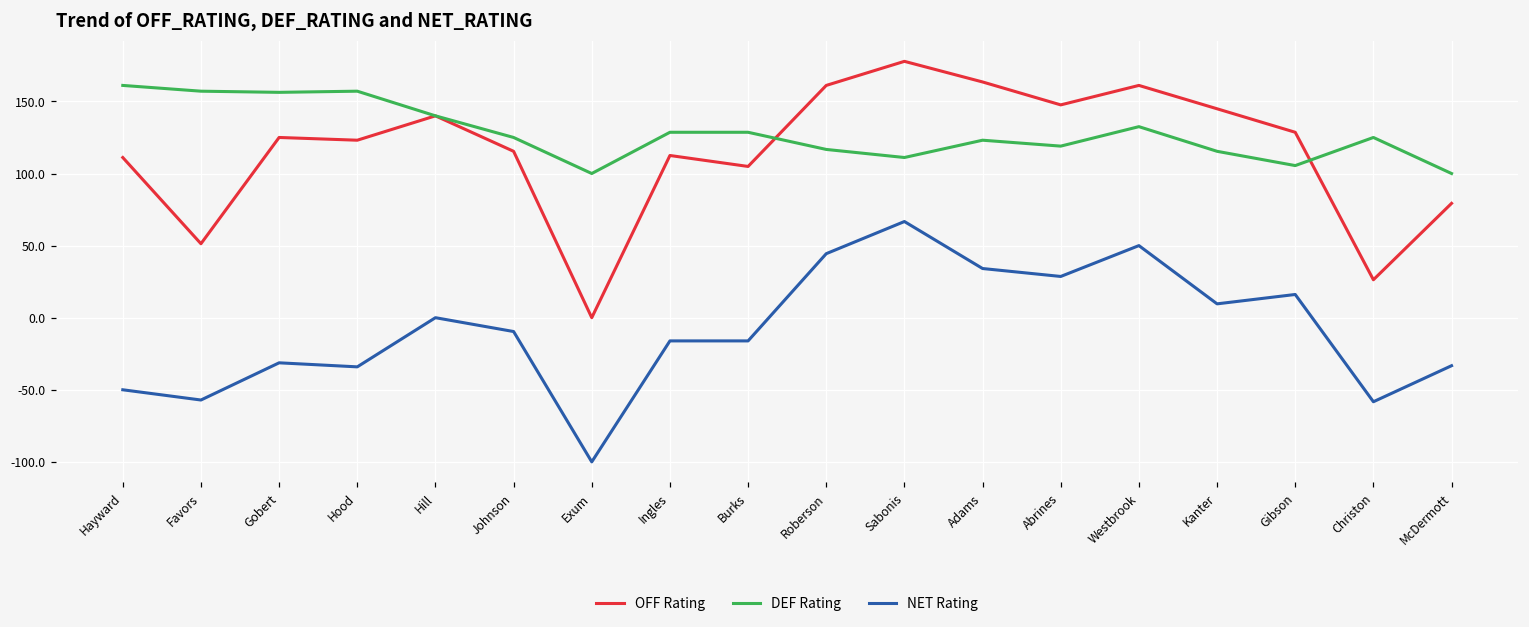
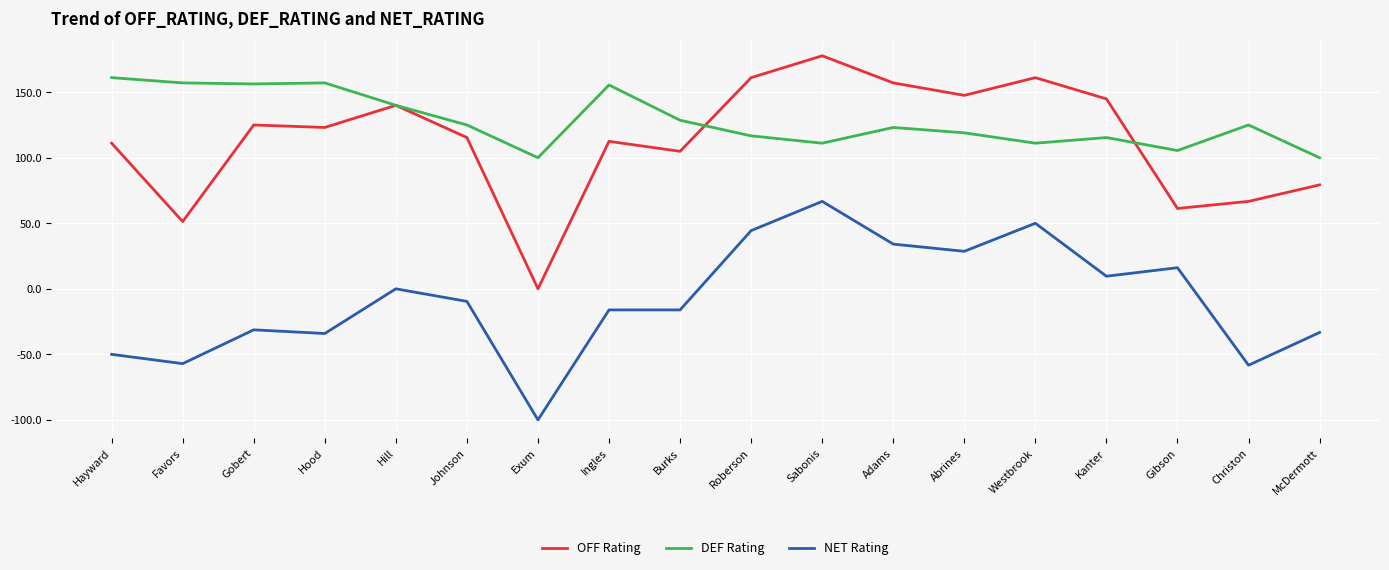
  {
    "OFF Rating": {
      "Hayward": 111,
      "Favors": 51,
      "Gobert": 125,
      "Hood": 123,
      "Johnson": 115,
      "Exum": 0,
      "Ingles": 113,
      "Burks": 105,
      "Roberson": 161,
      "Sabonis": 178,
-     "Adams": 164,
+     "Adams": 157,
      "Abrines": 148,
      "Westbrook": 161,
      "Kanter": 145,
-     "Gibson": 129,
-     "Christon": 26,
+     "Gibson": 61,
+     "Christon": 67,
      "McDermott": 79
    },
    "DEF Rating": {
      "Hayward": 161,
      "Favors": 157,
      "Gobert": 156,
      "Hood": 157,
      "Johnson": 125,
      "Exum": 100,
-     "Ingles": 129,
+     "Ingles": 156,
      "Burks": 129,
      "Roberson": 117,
      "Sabonis": 111,
      "Adams": 123,
      "Abrines": 119,
-     "Westbrook": 133,
+     "Westbrook": 111,
      "Kanter": 115,
      "Gibson": 106,
      "Christon": 125,
      "McDermott": 100
    },
    "NET Rating": {
      "Hayward": -50,
      "Favors": -57,
      "Gobert": -31,
      "Hood": -34,
      "Hill": 0,
      "Johnson": -10,
      "Exum": -100,
      "Ingles": -16,
      "Burks": -16,
      "Roberson": 44,
      "Sabonis": 67,
      "Adams": 34,
      "Abrines": 29,
      "Westbrook": 50,
      "Kanter": 10,
      "Gibson": 16,
      "Christon": -58,
      "McDermott": -33
    }
  }
